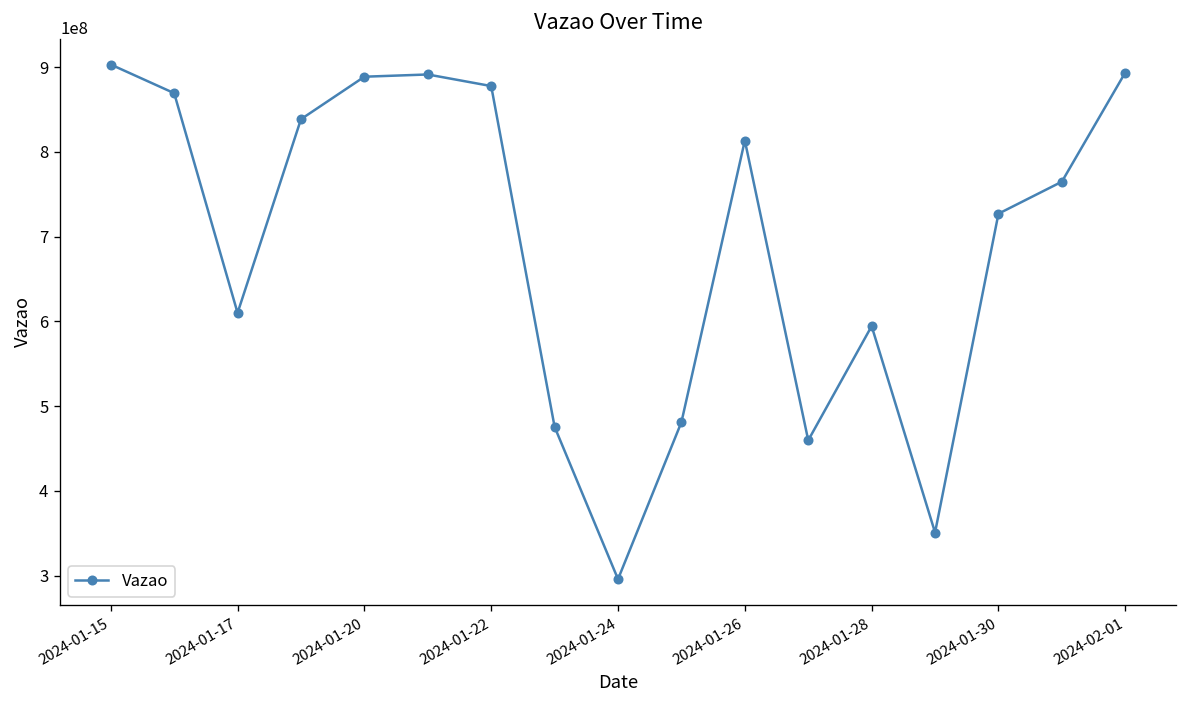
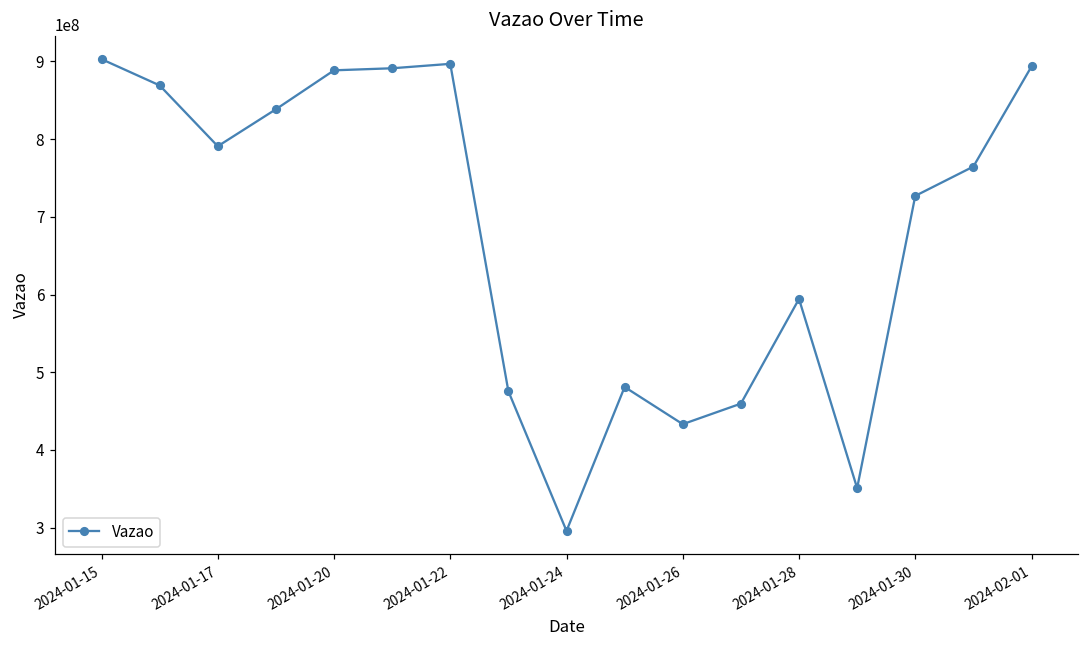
  {
    "2024-01-15": 900000000,
-   "2024-01-17": 610000000,
+   "2024-01-17": 790000000,
    "2024-01-20": 890000000,
-   "2024-01-22": 880000000,
+   "2024-01-22": 900000000,
    "2024-01-24": 300000000,
-   "2024-01-26": 810000000,
+   "2024-01-26": 430000000,
    "2024-01-28": 590000000,
    "2024-01-30": 730000000,
    "2024-02-01": 890000000
  }
